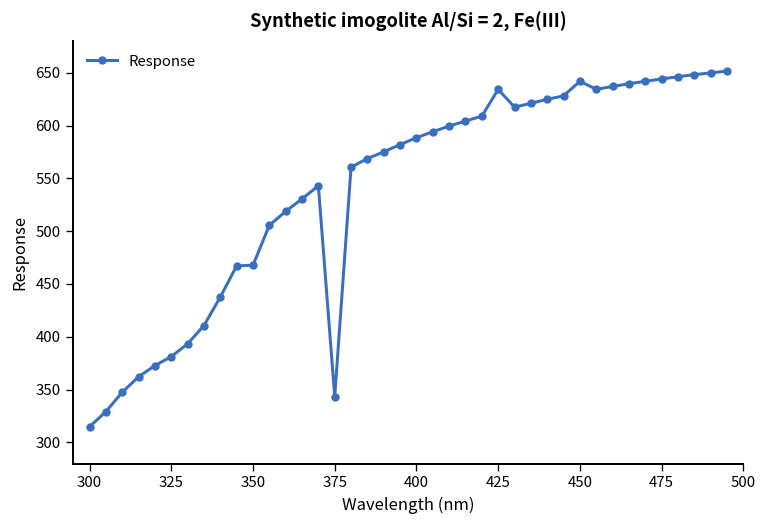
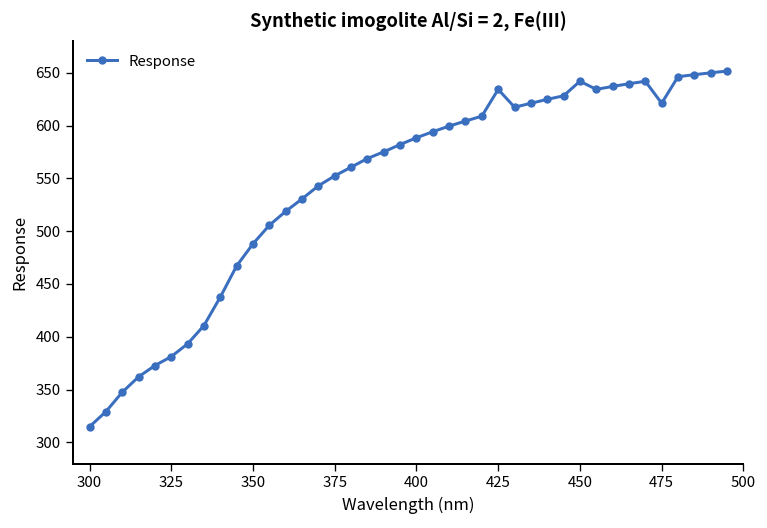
  {
    "300": 310,
    "325": 380,
-   "350": 470,
-   "375": 340,
+   "350": 490,
+   "375": 550,
    "400": 590,
    "425": 630,
    "450": 640,
-   "475": 640
+   "475": 620
  }
